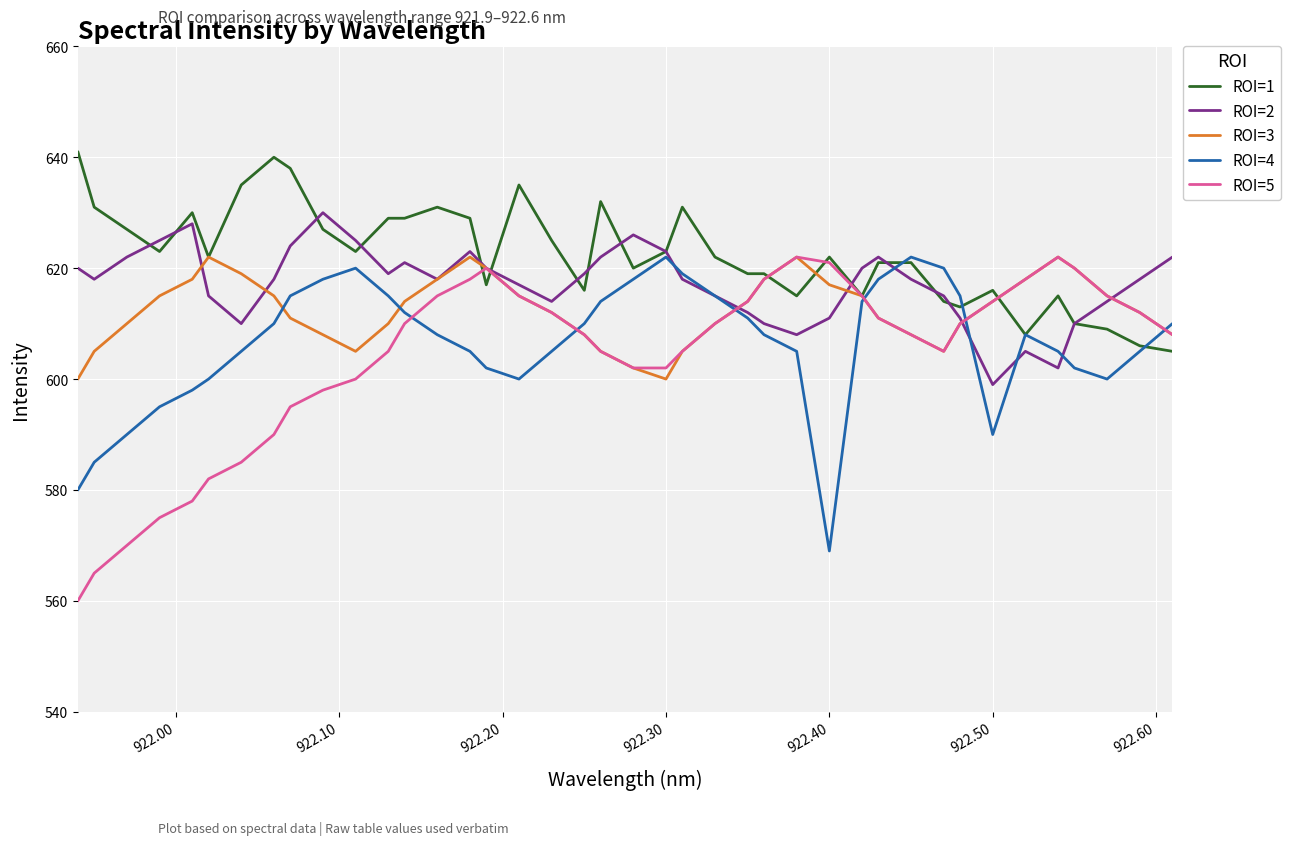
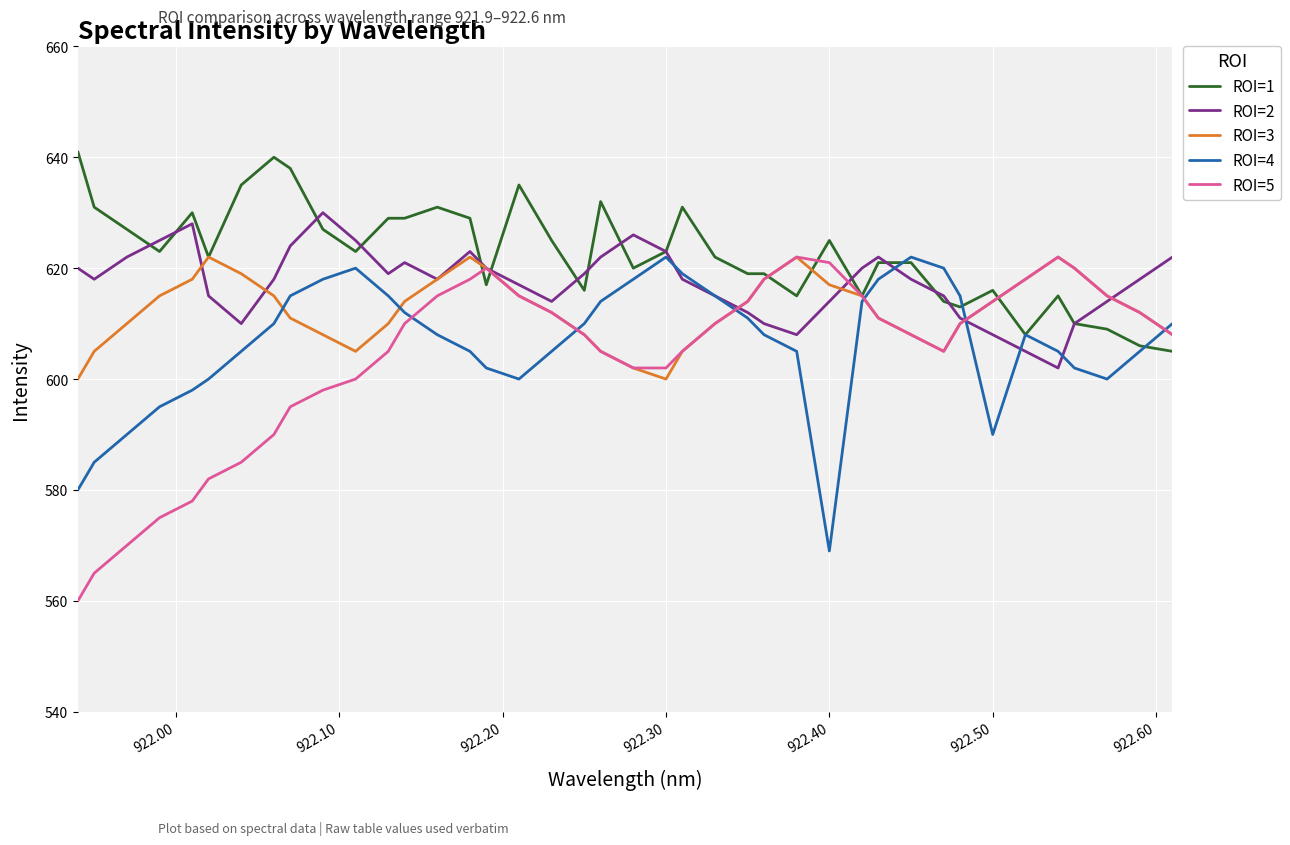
  {
    "ROI=1": {
-     "922.40": 622,
+     "922.40": 625,
      "922.50": 616
    },
    "ROI=2": {
-     "922.40": 611,
-     "922.50": 599
+     "922.40": 614,
+     "922.50": 608
    },
    "ROI=3": {
      "922.30": 600,
      "922.40": 617
    },
    "ROI=4": {
      "922.30": 622,
      "922.40": 569,
      "922.50": 590
    },
    "ROI=5": {
      "922.30": 602,
      "922.40": 621
    }
  }
